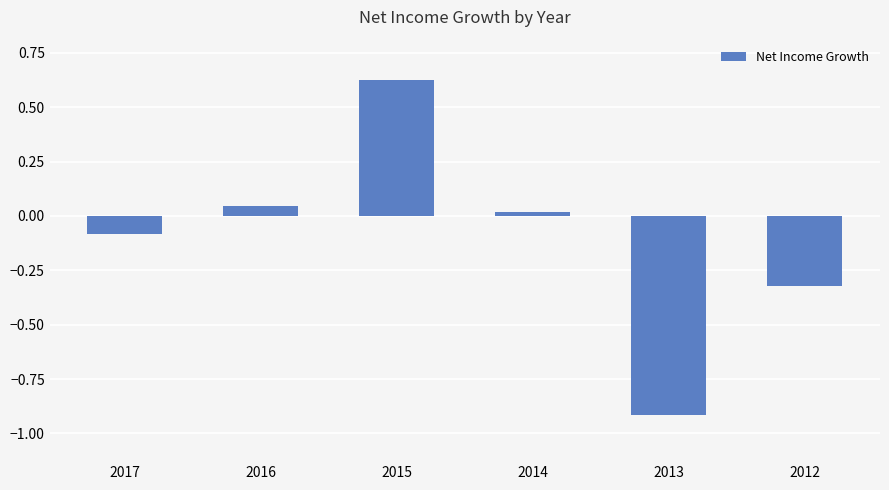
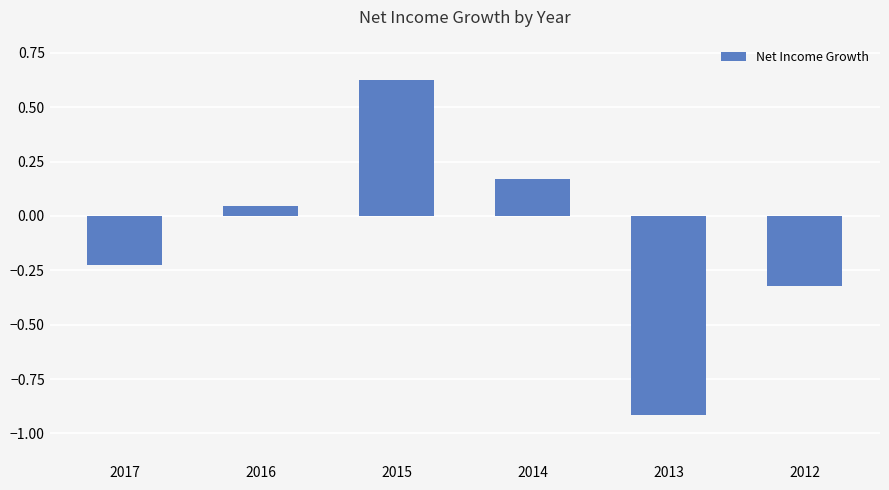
  {
-   "2017": -0.09,
+   "2017": -0.23,
    "2016": 0.04,
    "2015": 0.62,
-   "2014": 0.02,
+   "2014": 0.17,
    "2013": -0.92,
    "2012": -0.32
  }
